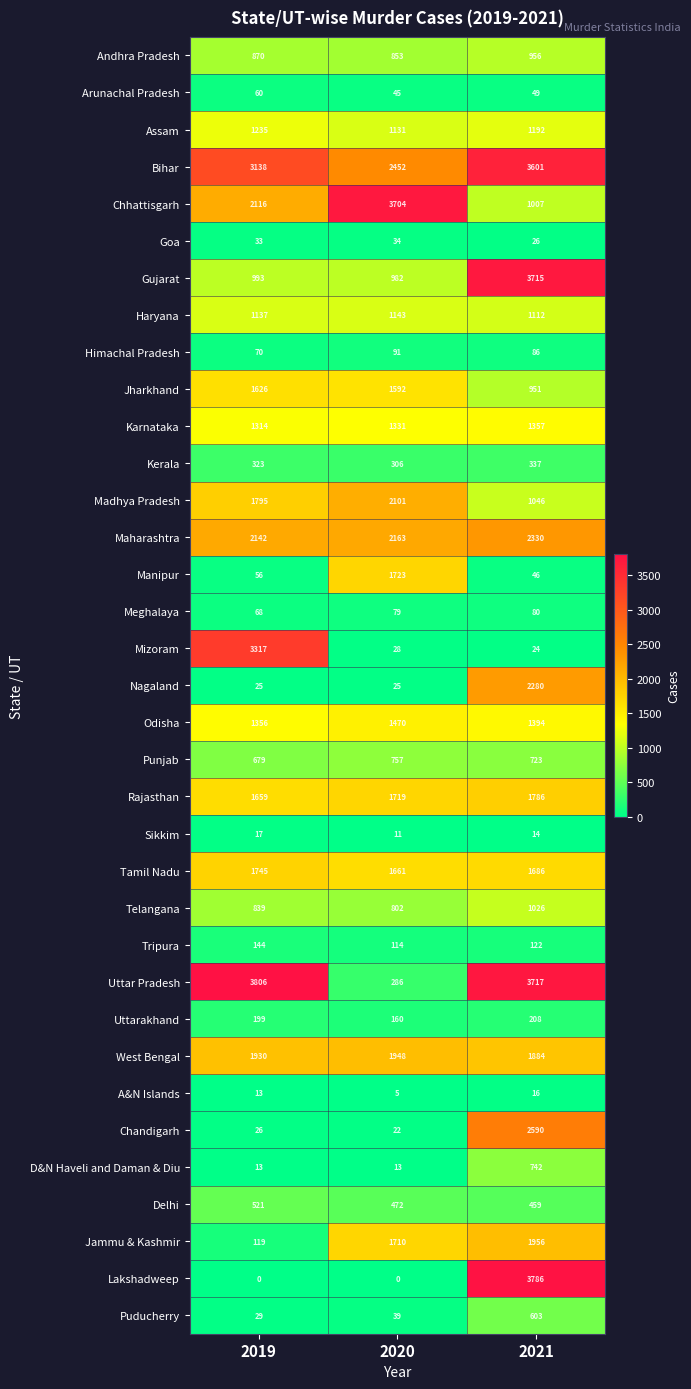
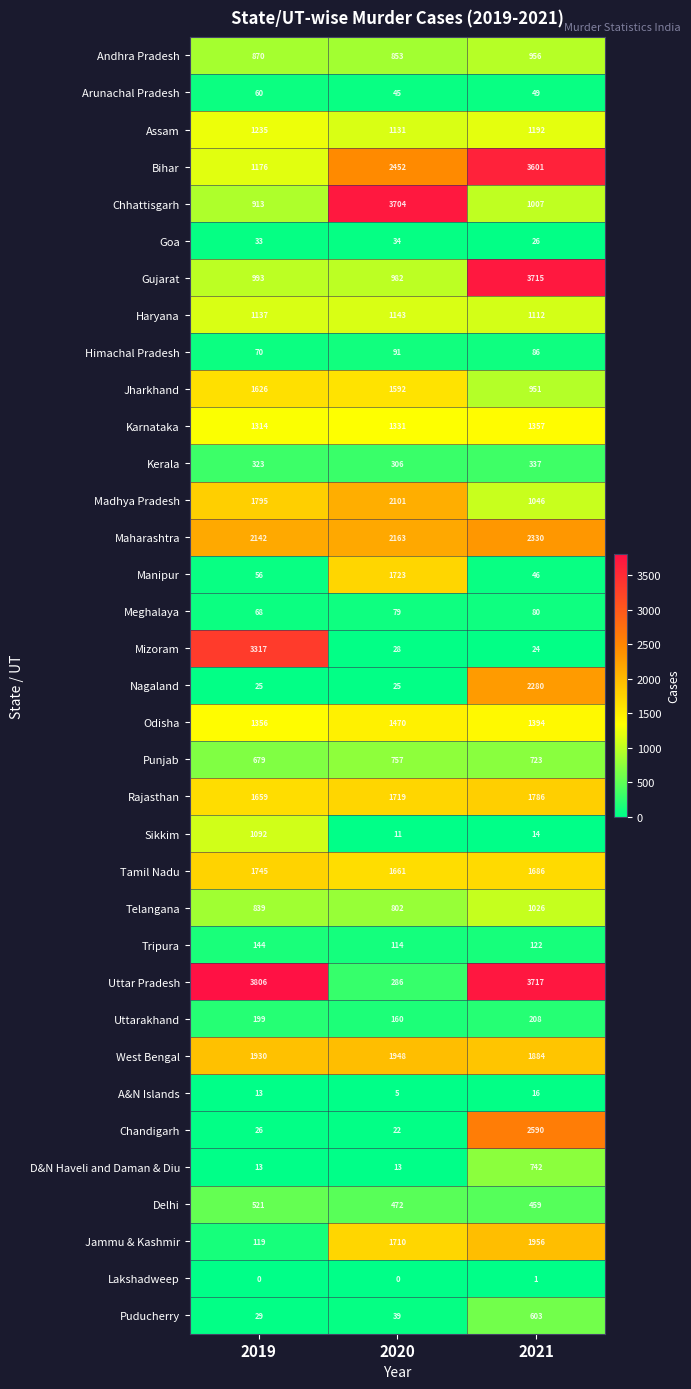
  {
    "Andhra Pradesh": {
      "2019": 870,
      "2020": 853,
      "2021": 956
    },
    "Arunachal Pradesh": {
      "2019": 60,
      "2020": 45,
      "2021": 49
    },
    "Assam": {
      "2019": 1235,
      "2020": 1131,
      "2021": 1192
    },
    "Bihar": {
-     "2019": 3138,
+     "2019": 1176,
      "2020": 2452,
      "2021": 3601
    },
    "Chhattisgarh": {
-     "2019": 2116,
+     "2019": 913,
      "2020": 3704,
      "2021": 1007
    },
    "Goa": {
      "2019": 33,
      "2020": 34,
      "2021": 26
    },
    "Gujarat": {
      "2019": 993,
      "2020": 982,
      "2021": 3715
    },
    "Haryana": {
      "2019": 1137,
      "2020": 1143,
      "2021": 1112
    },
    "Himachal Pradesh": {
      "2019": 70,
      "2020": 91,
      "2021": 86
    },
    "Jharkhand": {
      "2019": 1626,
      "2020": 1592,
      "2021": 951
    },
    "Karnataka": {
      "2019": 1314,
      "2020": 1331,
      "2021": 1357
    },
    "Kerala": {
      "2019": 323,
      "2020": 306,
      "2021": 337
    },
    "Madhya Pradesh": {
      "2019": 1795,
      "2020": 2101,
      "2021": 1046
    },
    "Maharashtra": {
      "2019": 2142,
      "2020": 2163,
      "2021": 2330
    },
    "Manipur": {
      "2019": 56,
      "2020": 1723,
      "2021": 46
    },
    "Meghalaya": {
      "2019": 68,
      "2020": 79,
      "2021": 80
    },
    "Mizoram": {
      "2019": 3317,
      "2020": 28,
      "2021": 24
    },
    "Nagaland": {
      "2019": 25,
      "2020": 25,
      "2021": 2280
    },
    "Odisha": {
      "2019": 1356,
      "2020": 1470,
      "2021": 1394
    },
    "Punjab": {
      "2019": 679,
      "2020": 757,
      "2021": 723
    },
    "Rajasthan": {
      "2019": 1659,
      "2020": 1719,
      "2021": 1786
    },
    "Sikkim": {
-     "2019": 17,
+     "2019": 1092,
      "2020": 11,
      "2021": 14
    },
    "Tamil Nadu": {
      "2019": 1745,
      "2020": 1661,
      "2021": 1686
    },
    "Telangana": {
      "2019": 839,
      "2020": 802,
      "2021": 1026
    },
    "Tripura": {
      "2019": 144,
      "2020": 114,
      "2021": 122
    },
    "Uttar Pradesh": {
      "2019": 3806,
      "2020": 286,
      "2021": 3717
    },
    "Uttarakhand": {
      "2019": 199,
      "2020": 160,
      "2021": 208
    },
    "West Bengal": {
      "2019": 1930,
      "2020": 1948,
      "2021": 1884
    },
    "A&N Islands": {
      "2019": 13,
      "2020": 5,
      "2021": 16
    },
    "Chandigarh": {
      "2019": 26,
      "2020": 22,
      "2021": 2590
    },
    "D&N Haveli and Daman & Diu": {
      "2019": 13,
      "2020": 13,
      "2021": 742
    },
    "Delhi": {
      "2019": 521,
      "2020": 472,
      "2021": 459
    },
    "Jammu & Kashmir": {
      "2019": 119,
      "2020": 1710,
      "2021": 1956
    },
    "Lakshadweep": {
      "2019": 0,
      "2020": 0,
-     "2021": 3786
+     "2021": 1
    },
    "Puducherry": {
      "2019": 29,
      "2020": 39,
      "2021": 603
    }
  }
